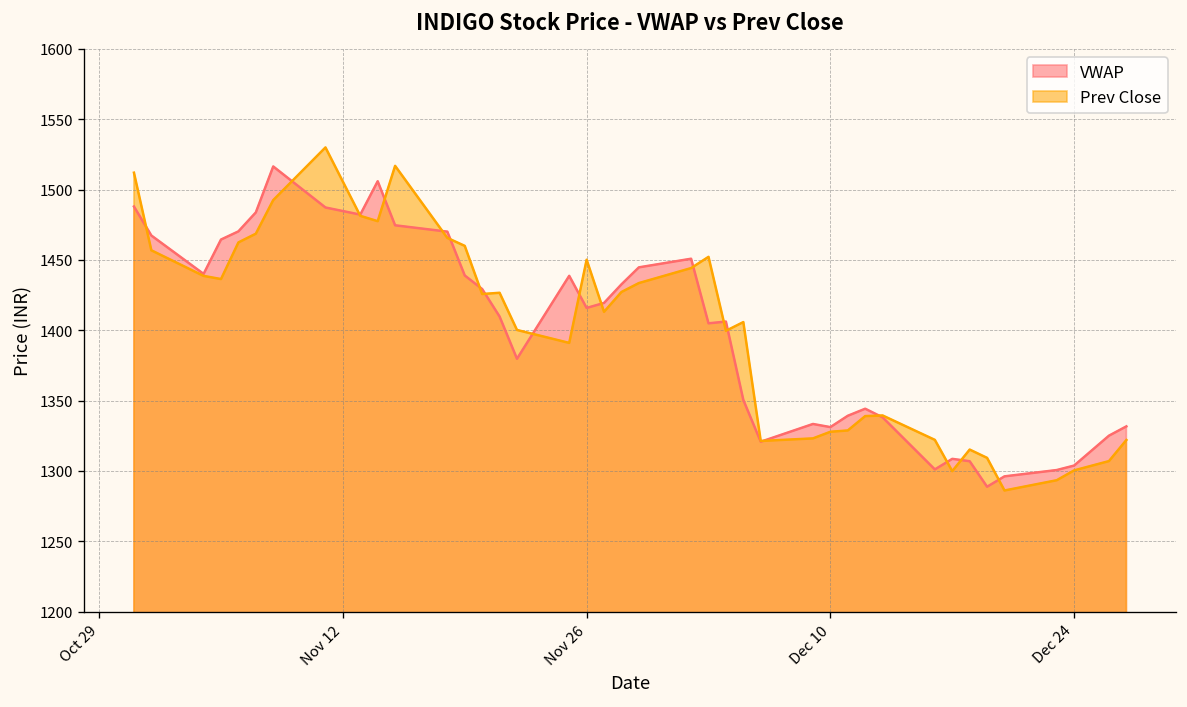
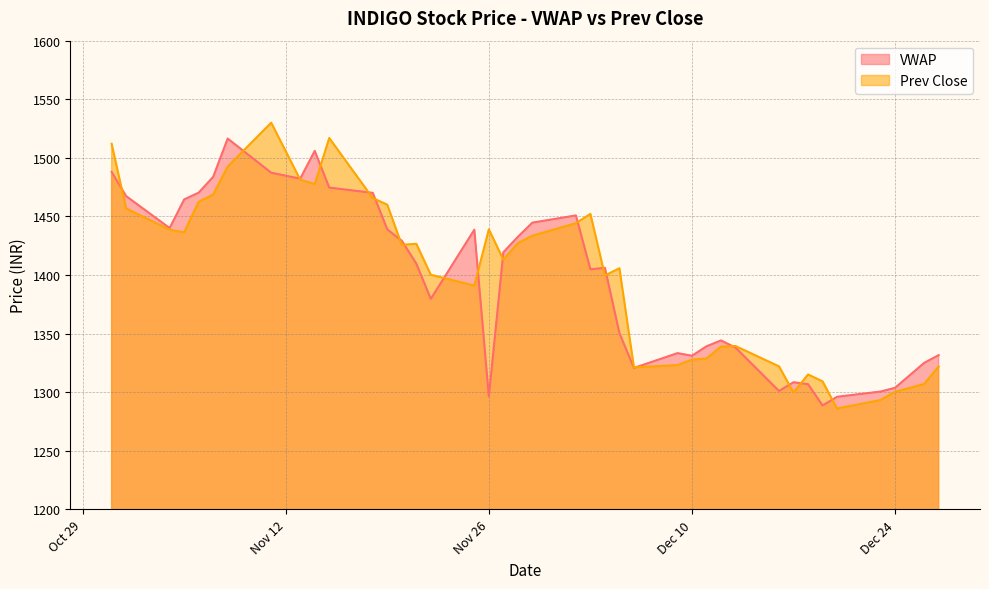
  {
    "VWAP": {
-     "Nov 26": 1416,
+     "Nov 26": 1296,
      "Dec 10": 1331,
      "Dec 24": 1304
    },
    "Prev Close": {
-     "Nov 26": 1450,
+     "Nov 26": 1439,
      "Dec 10": 1328,
      "Dec 24": 1300
    }
  }
